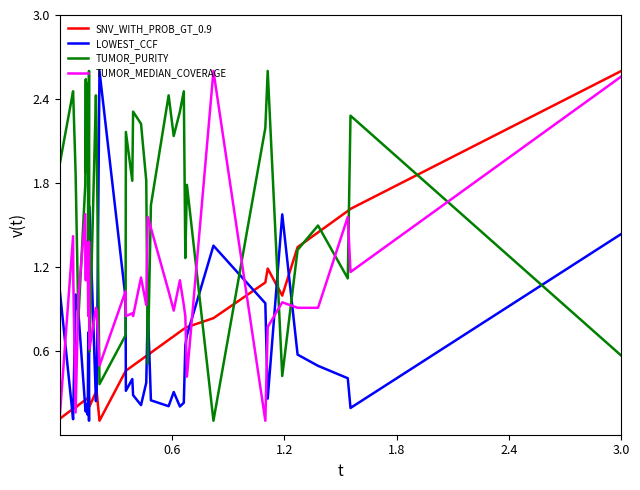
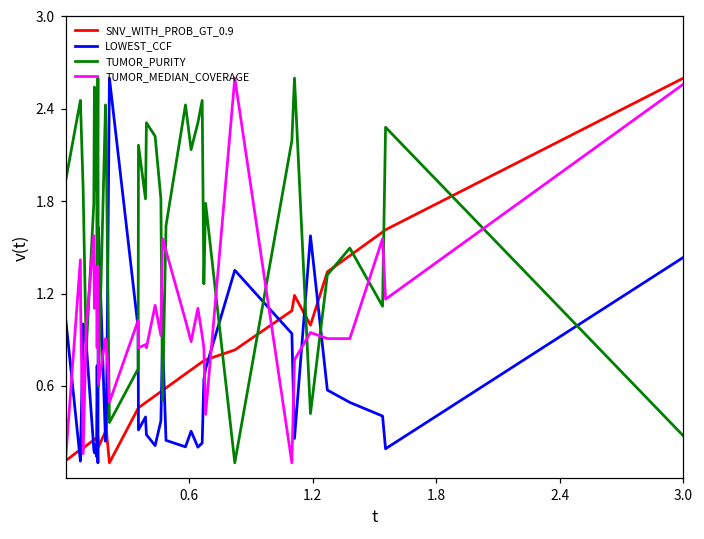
  {
    "SNV_WITH_PROB_GT_0.9": {
      "3.0": 2.60
    },
    "LOWEST_CCF": {
      "3.0": 1.44
    },
    "TUMOR_PURITY": {
-     "3.0": 0.57
+     "3.0": 0.27
    },
    "TUMOR_MEDIAN_COVERAGE": {
      "3.0": 2.56
    }
  }
